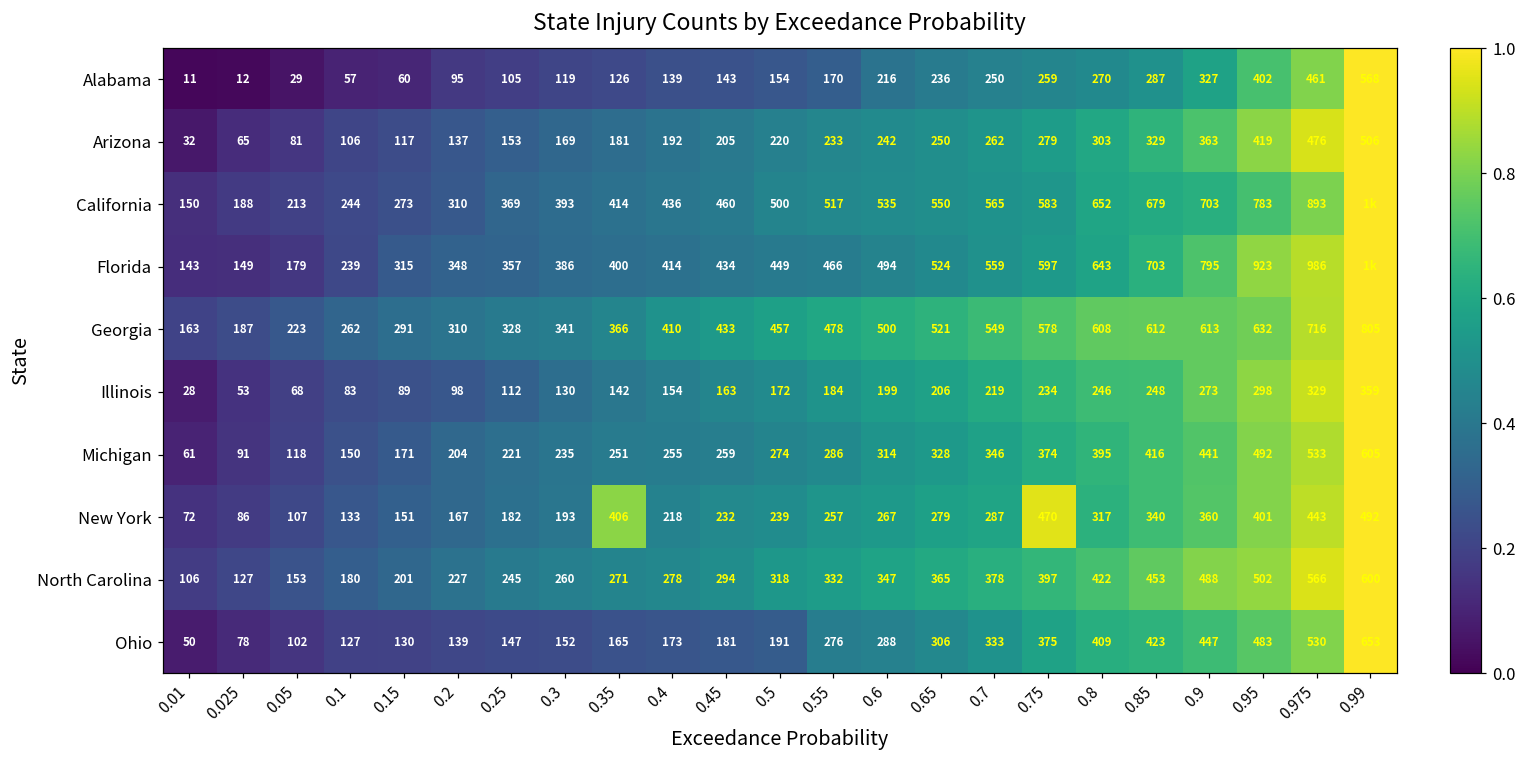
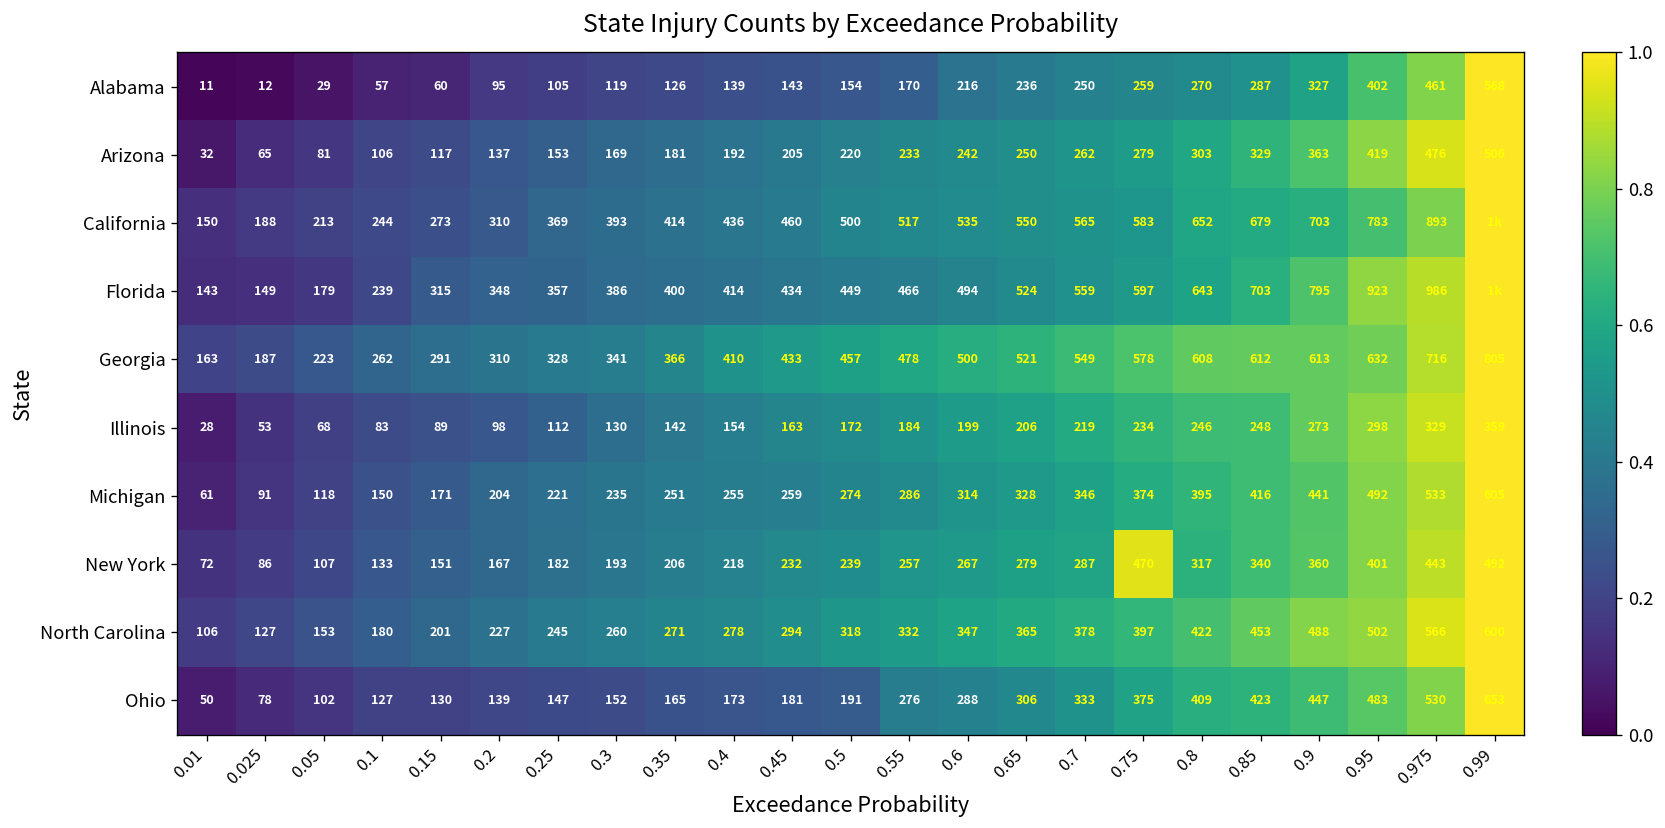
  {
    "New York": {
      "0.01": 72,
      "0.025": 86,
      "0.05": 107,
      "0.1": 133,
      "0.15": 151,
      "0.2": 167,
      "0.25": 182,
      "0.3": 193,
-     "0.35": 406,
+     "0.35": 206,
      "0.4": 218,
      "0.45": 232,
      "0.5": 239,
      "0.55": 257,
      "0.6": 267,
      "0.65": 279,
      "0.7": 287,
      "0.8": 317,
      "0.85": 340,
      "0.9": 360,
      "0.95": 401,
      "0.975": 443
    }
  }
